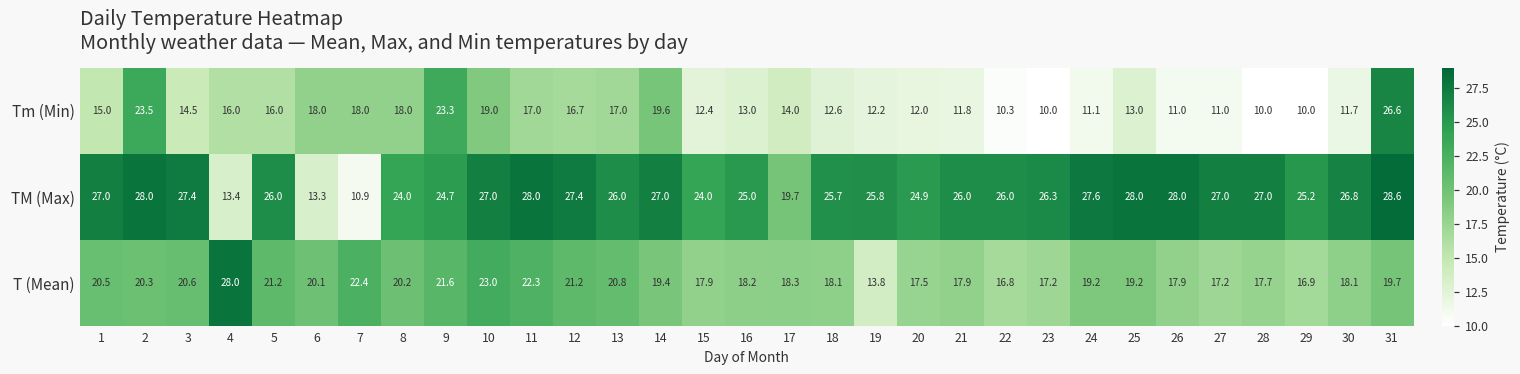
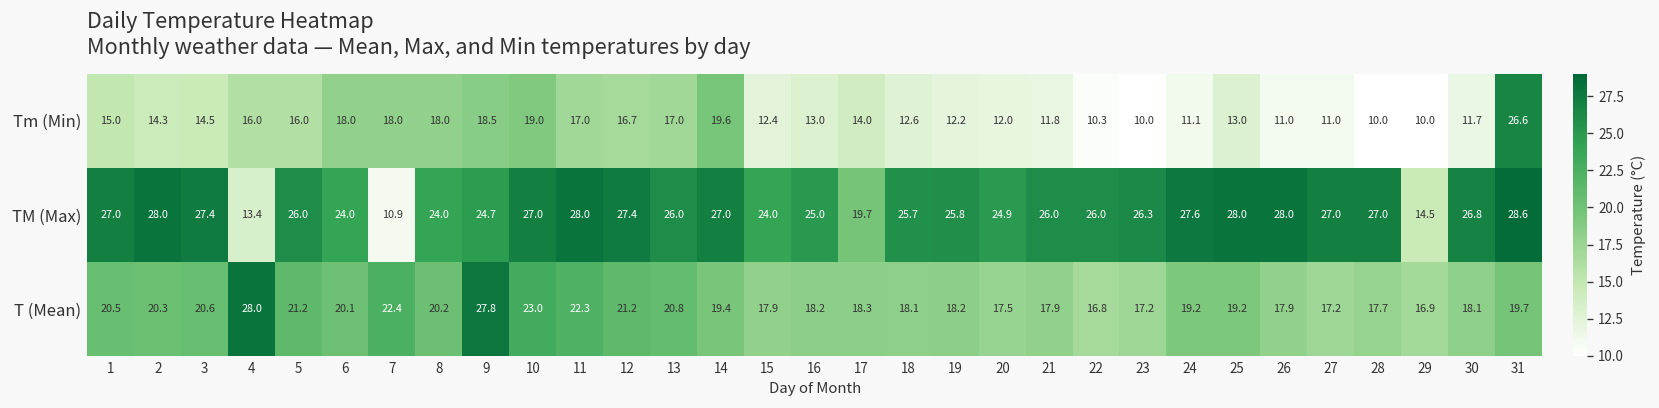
  {
    "Tm (Min)": {
      "1": 15.0,
-     "2": 23.5,
+     "2": 14.3,
      "3": 14.5,
      "4": 16.0,
      "5": 16.0,
      "6": 18.0,
      "7": 18.0,
      "8": 18.0,
-     "9": 23.3,
+     "9": 18.5,
      "10": 19.0,
      "11": 17.0,
      "12": 16.7,
      "13": 17.0,
      "14": 19.6,
      "15": 12.4,
      "16": 13.0,
      "17": 14.0,
      "18": 12.6,
      "19": 12.2,
      "20": 12.0,
      "21": 11.8,
      "22": 10.3,
      "23": 10.0,
      "24": 11.1,
      "25": 13.0,
      "26": 11.0,
      "27": 11.0,
      "28": 10.0,
      "29": 10.0,
      "30": 11.7,
      "31": 26.6
    },
    "TM (Max)": {
      "1": 27.0,
      "2": 28.0,
      "3": 27.4,
      "4": 13.4,
      "5": 26.0,
-     "6": 13.3,
+     "6": 24.0,
      "7": 10.9,
      "8": 24.0,
      "9": 24.7,
      "10": 27.0,
      "11": 28.0,
      "12": 27.4,
      "13": 26.0,
      "14": 27.0,
      "15": 24.0,
      "16": 25.0,
      "17": 19.7,
      "18": 25.7,
      "19": 25.8,
      "20": 24.9,
      "21": 26.0,
      "22": 26.0,
      "23": 26.3,
      "24": 27.6,
      "25": 28.0,
      "26": 28.0,
      "27": 27.0,
      "28": 27.0,
-     "29": 25.2,
+     "29": 14.5,
      "30": 26.8,
      "31": 28.6
    },
    "T (Mean)": {
      "1": 20.5,
      "2": 20.3,
      "3": 20.6,
      "4": 28.0,
      "5": 21.2,
      "6": 20.1,
      "7": 22.4,
      "8": 20.2,
-     "9": 21.6,
+     "9": 27.8,
      "10": 23.0,
      "11": 22.3,
      "12": 21.2,
      "13": 20.8,
      "14": 19.4,
      "15": 17.9,
      "16": 18.2,
      "17": 18.3,
      "18": 18.1,
-     "19": 13.8,
+     "19": 18.2,
      "20": 17.5,
      "21": 17.9,
      "22": 16.8,
      "23": 17.2,
      "24": 19.2,
      "25": 19.2,
      "26": 17.9,
      "27": 17.2,
      "28": 17.7,
      "29": 16.9,
      "30": 18.1,
      "31": 19.7
    }
  }
